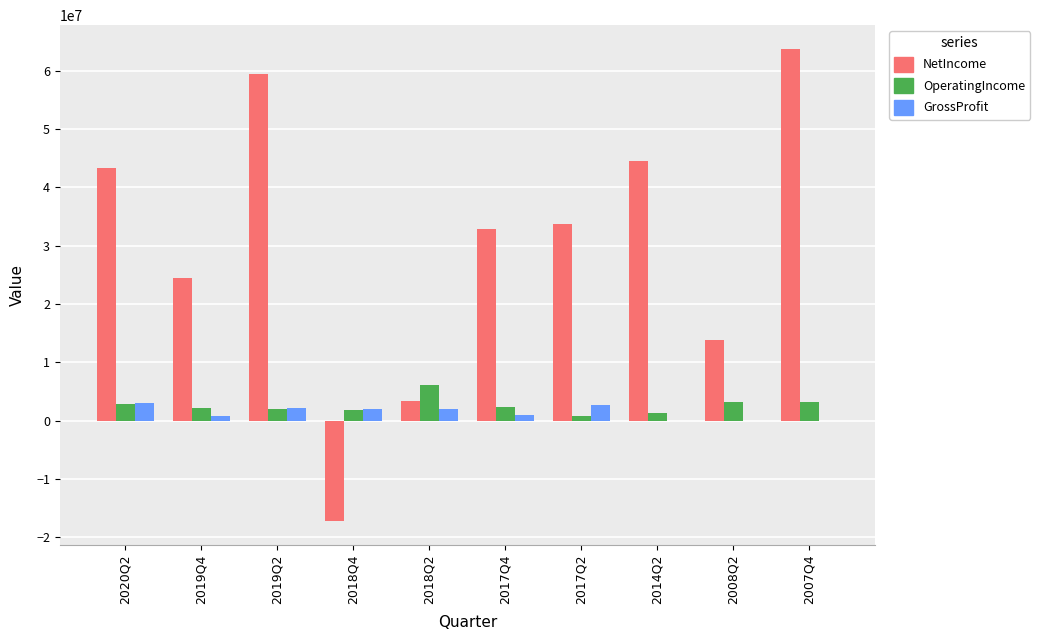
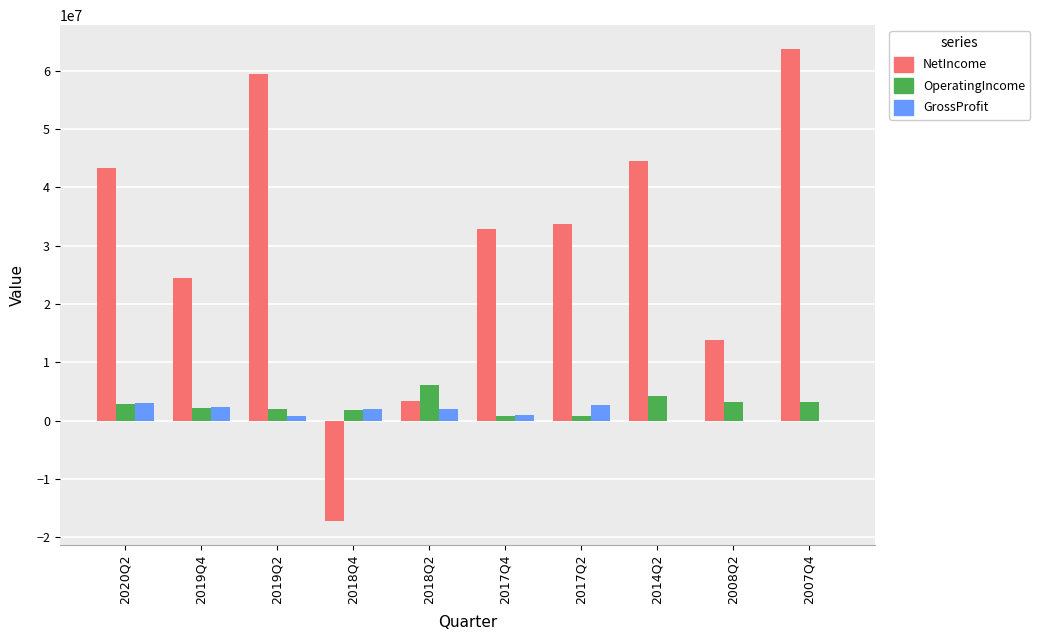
  {
    "NetIncome": {
      "2020Q2": 43000000,
      "2019Q4": 24000000,
      "2019Q2": 60000000,
      "2018Q4": -17000000,
      "2018Q2": 3000000,
      "2017Q4": 33000000,
      "2017Q2": 34000000,
      "2014Q2": 45000000,
      "2008Q2": 14000000,
      "2007Q4": 64000000
    },
    "OperatingIncome": {
      "2020Q2": 3000000,
      "2019Q4": 2000000,
      "2019Q2": 2000000,
      "2018Q4": 2000000,
      "2018Q2": 6000000,
-     "2017Q4": 2000000,
+     "2017Q4": 1000000,
      "2017Q2": 1000000,
-     "2014Q2": 1000000,
+     "2014Q2": 4000000,
      "2008Q2": 3000000,
      "2007Q4": 3000000
    },
    "GrossProfit": {
      "2020Q2": 3000000,
-     "2019Q4": 1000000,
-     "2019Q2": 2000000,
+     "2019Q4": 2000000,
+     "2019Q2": 1000000,
      "2018Q4": 2000000,
      "2018Q2": 2000000,
      "2017Q4": 1000000,
      "2017Q2": 3000000,
      "2014Q2": 0,
      "2008Q2": 0,
      "2007Q4": 0
    }
  }
